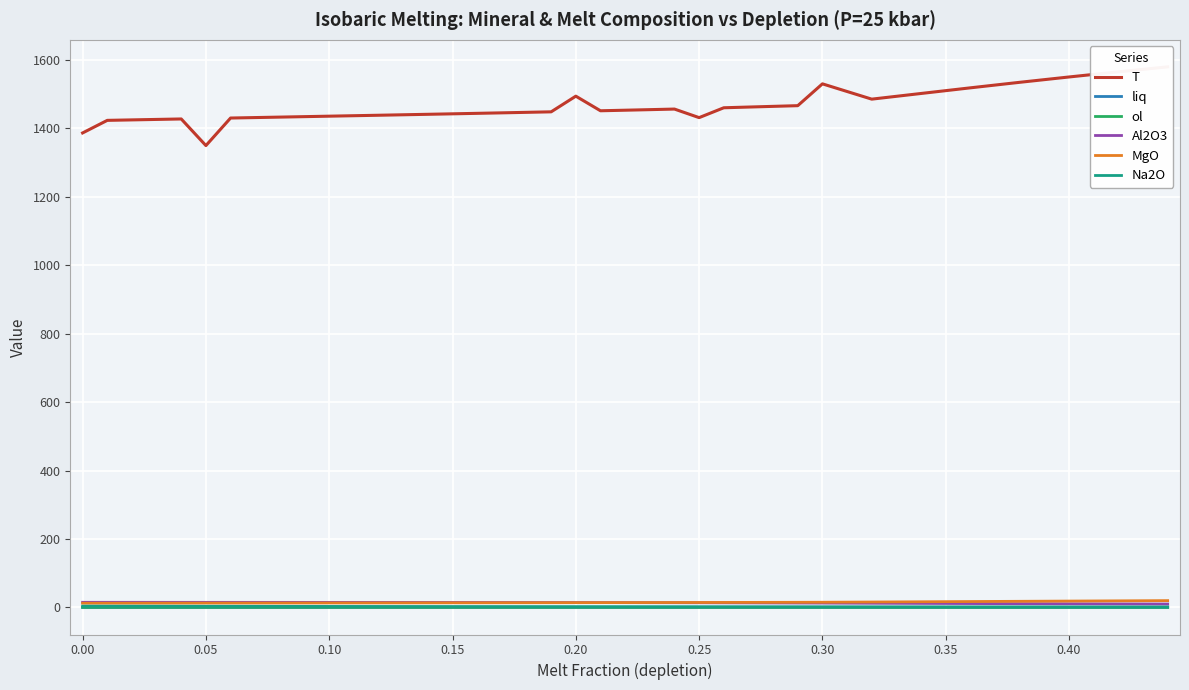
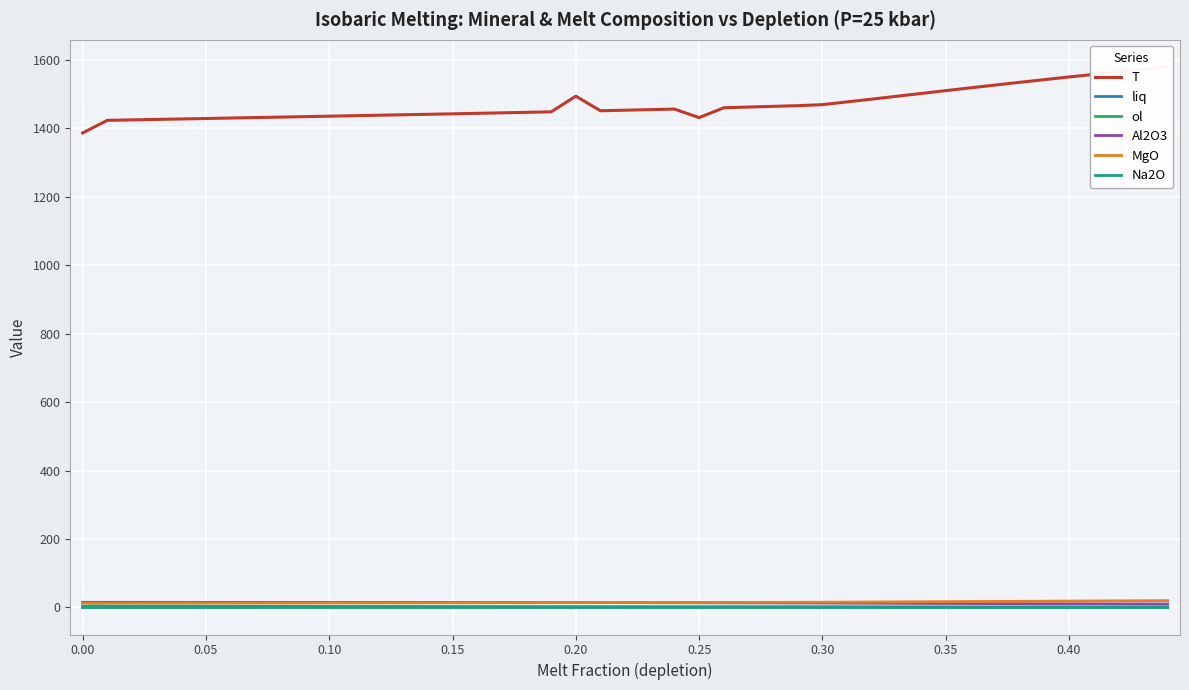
  {
    "T": {
      "0.00": 1390,
-     "0.05": 1350,
+     "0.05": 1430,
      "0.10": 1440,
      "0.15": 1440,
      "0.20": 1490,
      "0.25": 1430,
-     "0.30": 1530,
+     "0.30": 1470,
      "0.40": 1550
    },
    "Al2O3": {
      "0.40": 10
    },
    "MgO": {
      "0.40": 20
    }
  }
